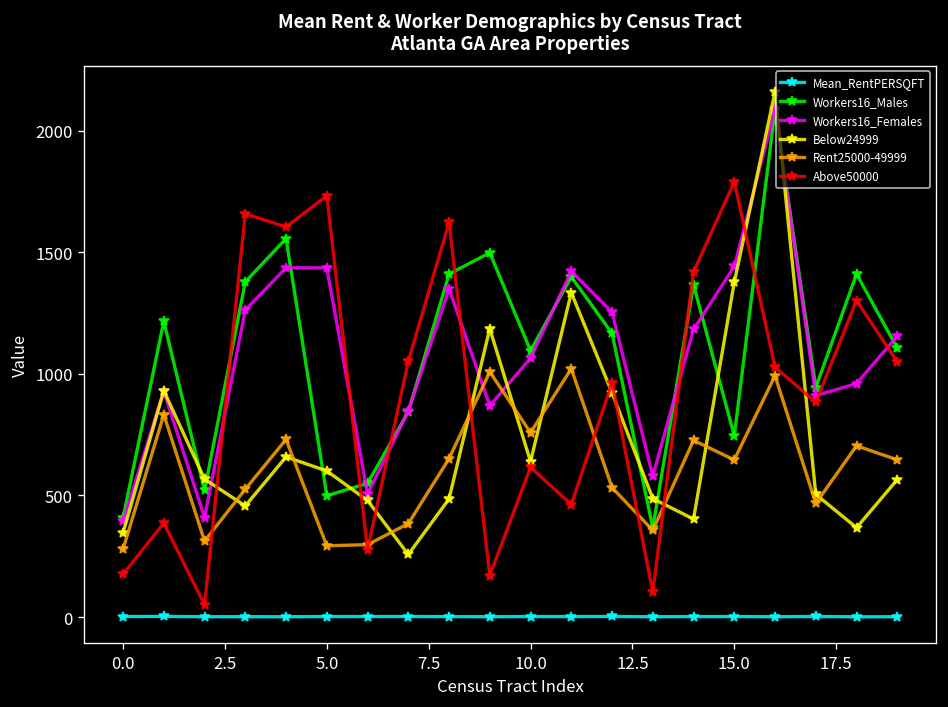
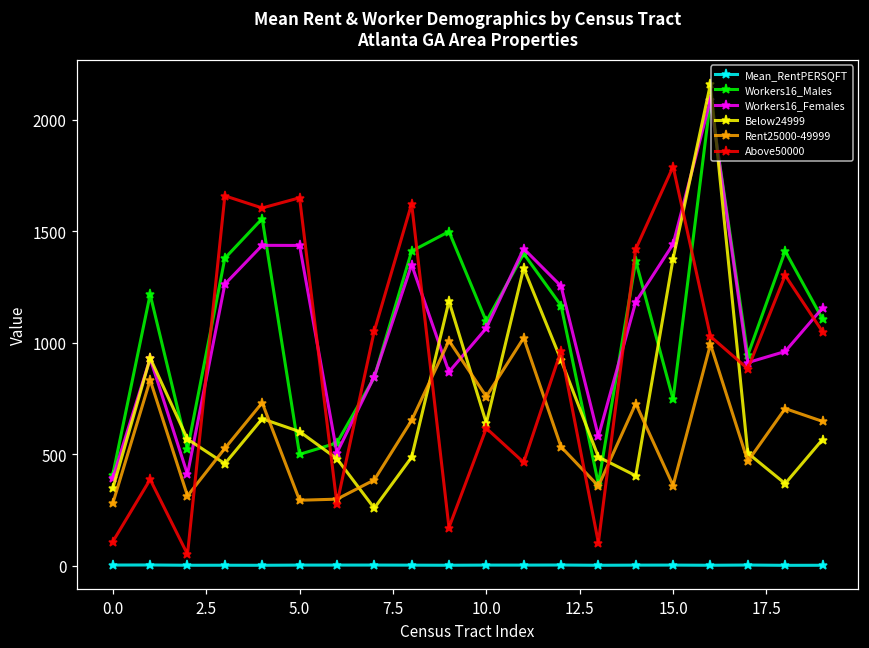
  {
    "Mean_RentPERSQFT": {
      "0.0": 0,
      "5.0": 0,
      "10.0": 0,
      "15.0": 0
    },
    "Workers16_Males": {
      "0.0": 410,
      "5.0": 500,
      "10.0": 1100,
      "15.0": 750
    },
    "Workers16_Females": {
      "0.0": 390,
      "5.0": 1440,
      "10.0": 1070,
      "15.0": 1440
    },
    "Below24999": {
      "0.0": 350,
      "5.0": 600,
      "10.0": 640,
      "15.0": 1380
    },
    "Rent25000-49999": {
      "0.0": 280,
      "5.0": 290,
      "10.0": 760,
-     "15.0": 650
+     "15.0": 360
    },
    "Above50000": {
-     "0.0": 180,
-     "5.0": 1730,
+     "0.0": 110,
+     "5.0": 1650,
      "10.0": 620,
      "15.0": 1790
    }
  }
